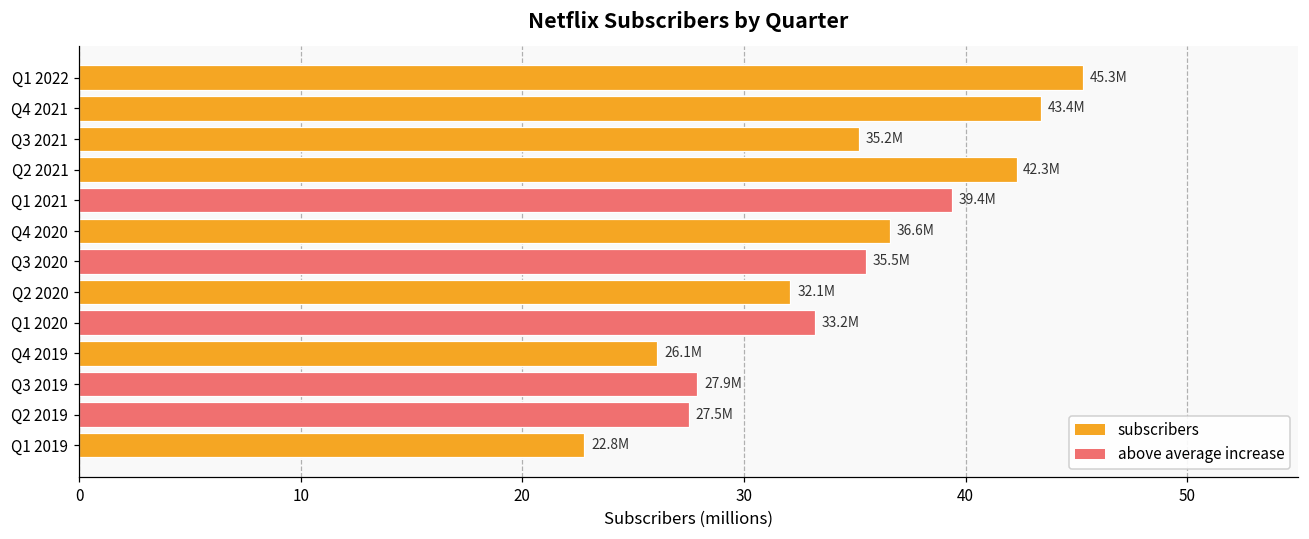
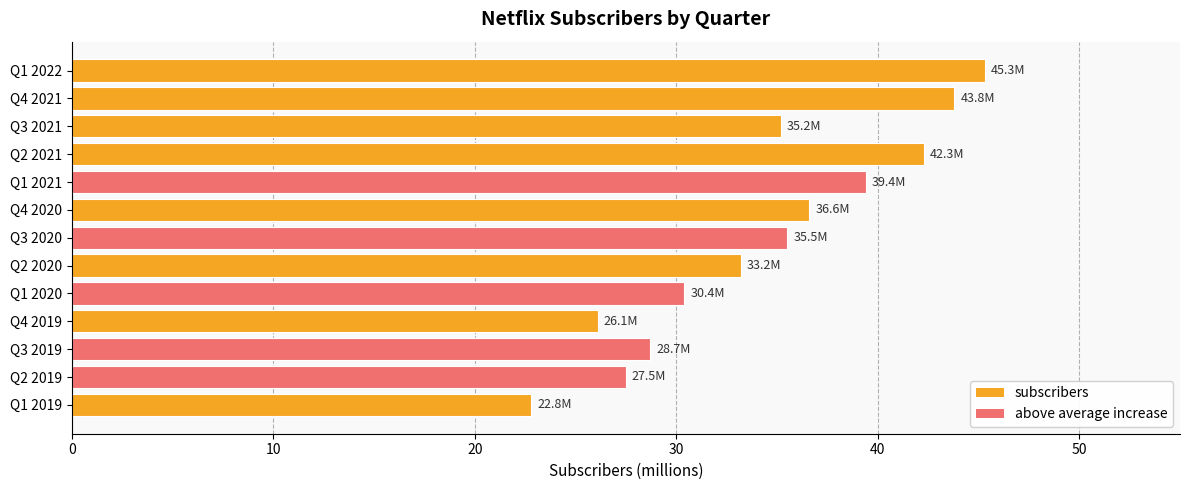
  {
    "Q1 2022": "45.3M",
-   "Q4 2021": "43.4M",
+   "Q4 2021": "43.8M",
    "Q3 2021": "35.2M",
    "Q2 2021": "42.3M",
    "Q1 2021": "39.4M",
    "Q4 2020": "36.6M",
    "Q3 2020": "35.5M",
-   "Q2 2020": "32.1M",
-   "Q1 2020": "33.2M",
+   "Q2 2020": "33.2M",
+   "Q1 2020": "30.4M",
    "Q4 2019": "26.1M",
-   "Q3 2019": "27.9M",
+   "Q3 2019": "28.7M",
    "Q2 2019": "27.5M",
    "Q1 2019": "22.8M"
  }
